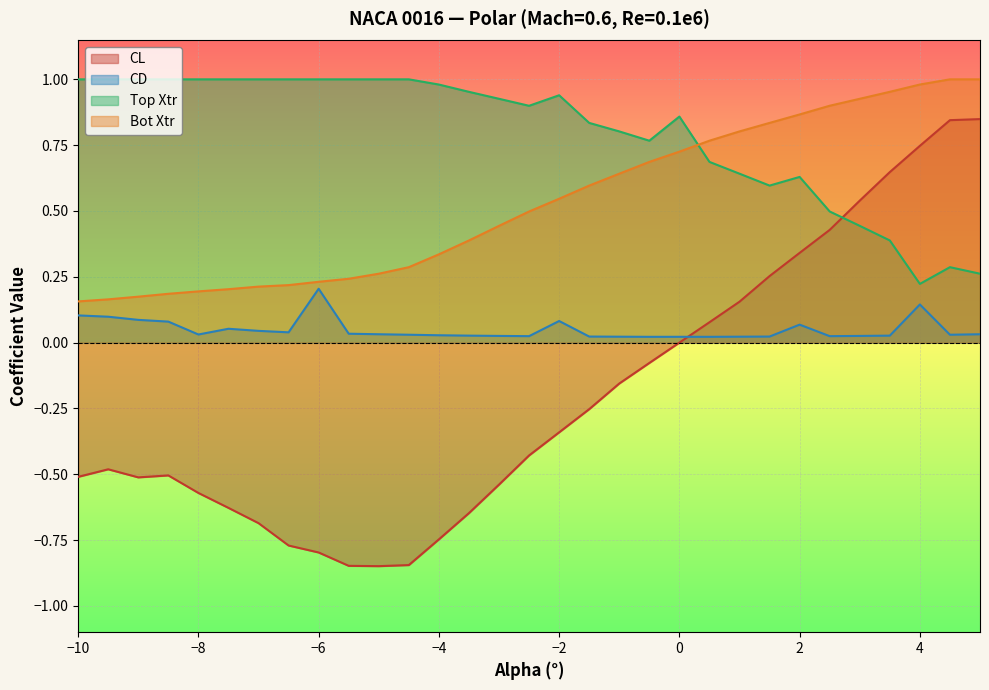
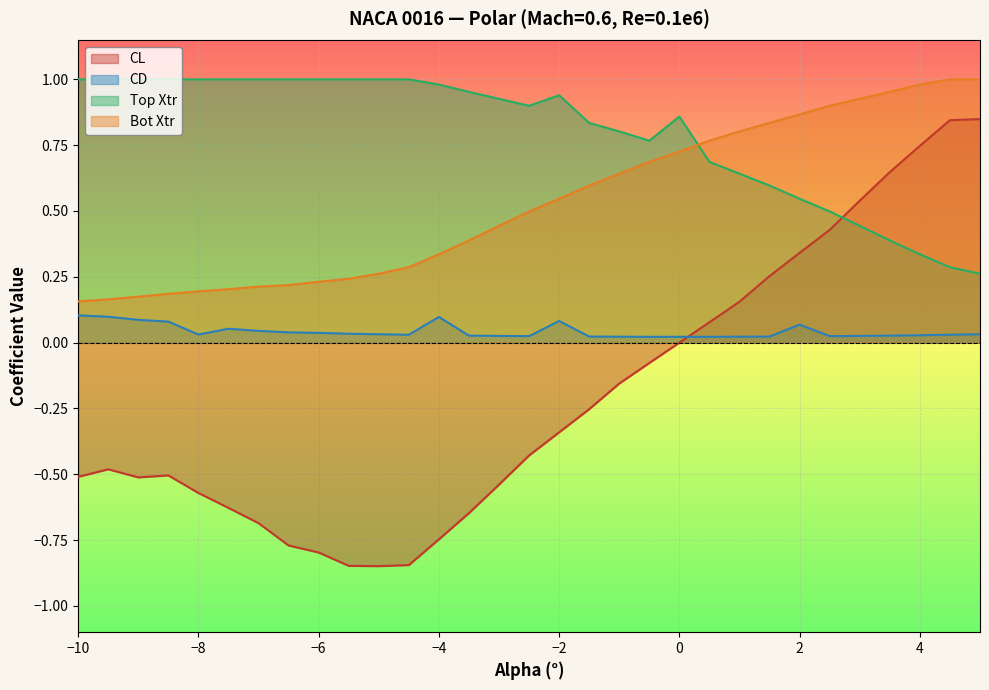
  {
    "CD": {
      "−10": 0.10,
      "−8": 0.03,
-     "−6": 0.20,
-     "−4": 0.03,
+     "−6": 0.04,
+     "−4": 0.10,
      "−2": 0.08,
      "0": 0.02,
      "2": 0.07,
-     "4": 0.14
+     "4": 0.03
    },
    "Top Xtr": {
      "−10": 1.00,
      "−8": 1.00,
      "−6": 1.00,
      "−4": 0.98,
      "−2": 0.94,
      "0": 0.86,
-     "2": 0.63,
-     "4": 0.22
+     "2": 0.55,
+     "4": 0.34
    }
  }
